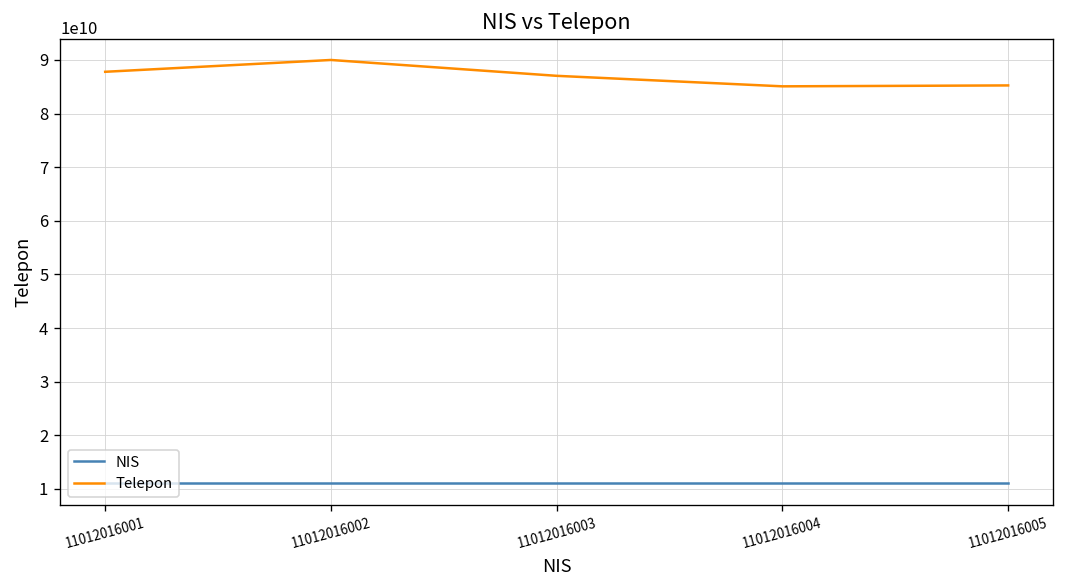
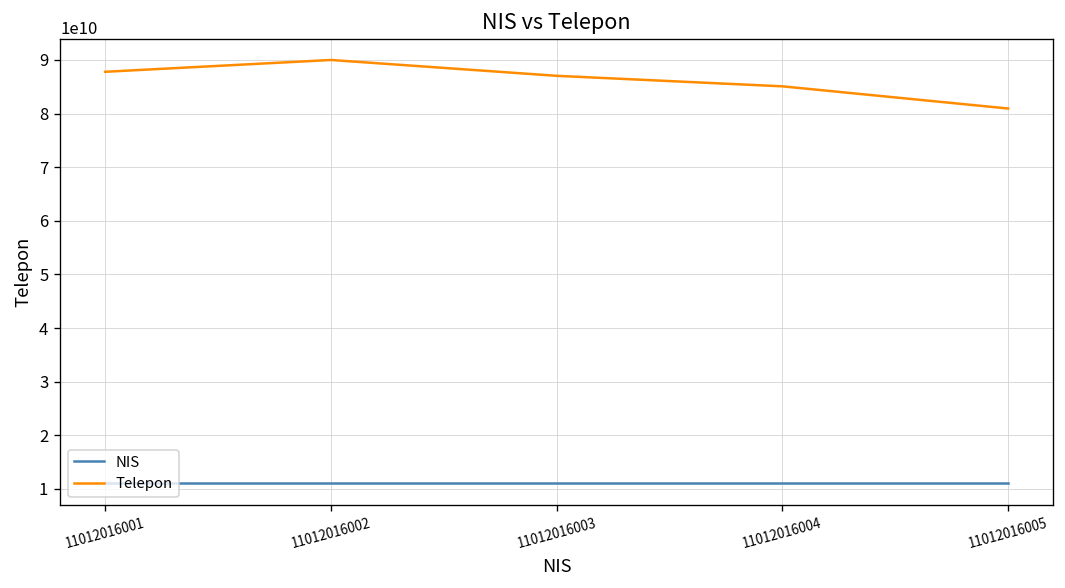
  {
    "NIS": {
      "11012016002": 11000000000,
      "11012016003": 11000000000,
      "11012016004": 11000000000,
      "11012016005": 11000000000
    },
    "Telepon": {
      "11012016001": 88000000000,
      "11012016002": 90000000000,
      "11012016003": 87000000000,
      "11012016004": 85000000000,
-     "11012016005": 85000000000
+     "11012016005": 81000000000
    }
  }
